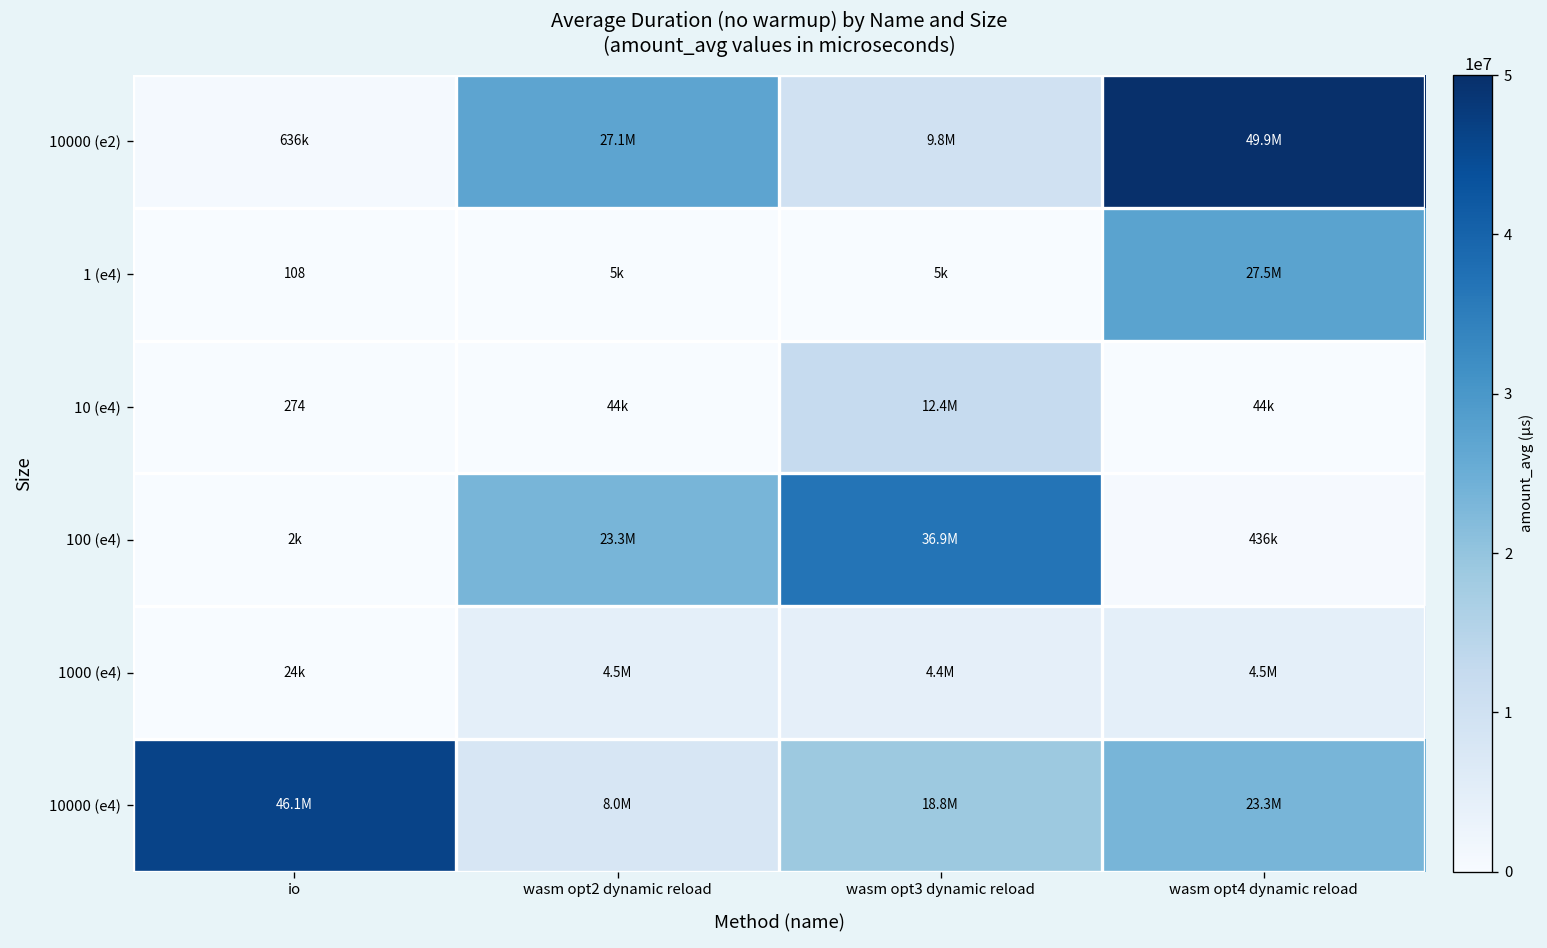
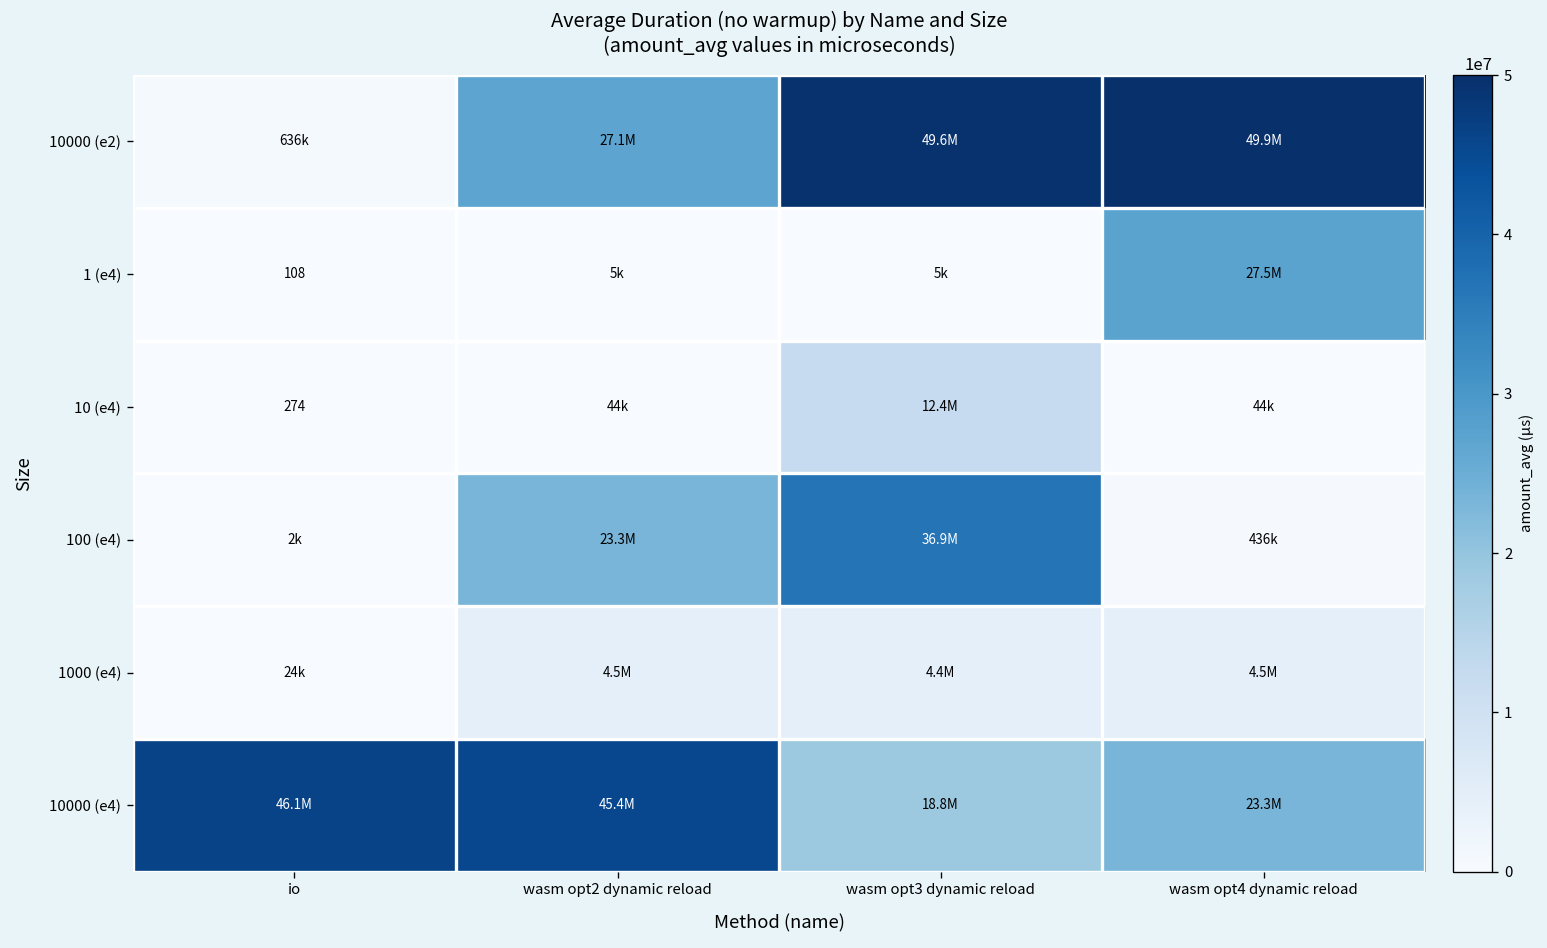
  {
    "10000 (e2)": {
      "io": "636k",
      "wasm opt2 dynamic reload": "27.1M",
-     "wasm opt3 dynamic reload": "9.8M",
+     "wasm opt3 dynamic reload": "49.6M",
      "wasm opt4 dynamic reload": "49.9M"
    },
    "1 (e4)": {
      "io": "108",
      "wasm opt2 dynamic reload": "5k",
      "wasm opt3 dynamic reload": "5k",
      "wasm opt4 dynamic reload": "27.5M"
    },
    "10 (e4)": {
      "io": "274",
      "wasm opt2 dynamic reload": "44k",
      "wasm opt3 dynamic reload": "12.4M",
      "wasm opt4 dynamic reload": "44k"
    },
    "100 (e4)": {
      "io": "2k",
      "wasm opt2 dynamic reload": "23.3M",
      "wasm opt3 dynamic reload": "36.9M",
      "wasm opt4 dynamic reload": "436k"
    },
    "1000 (e4)": {
      "io": "24k",
      "wasm opt2 dynamic reload": "4.5M",
      "wasm opt3 dynamic reload": "4.4M",
      "wasm opt4 dynamic reload": "4.5M"
    },
    "10000 (e4)": {
      "io": "46.1M",
-     "wasm opt2 dynamic reload": "8.0M",
+     "wasm opt2 dynamic reload": "45.4M",
      "wasm opt3 dynamic reload": "18.8M",
      "wasm opt4 dynamic reload": "23.3M"
    }
  }
